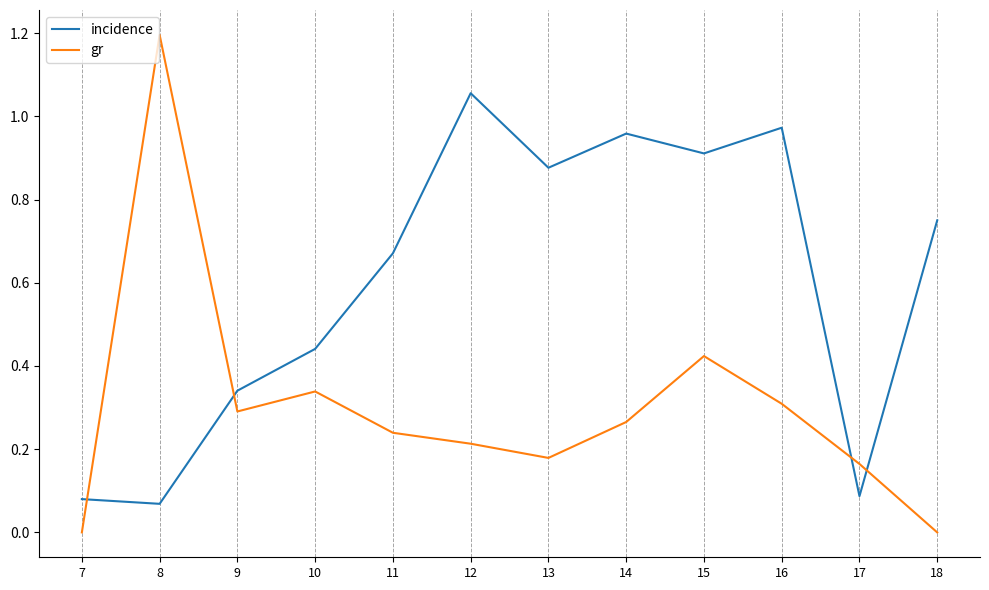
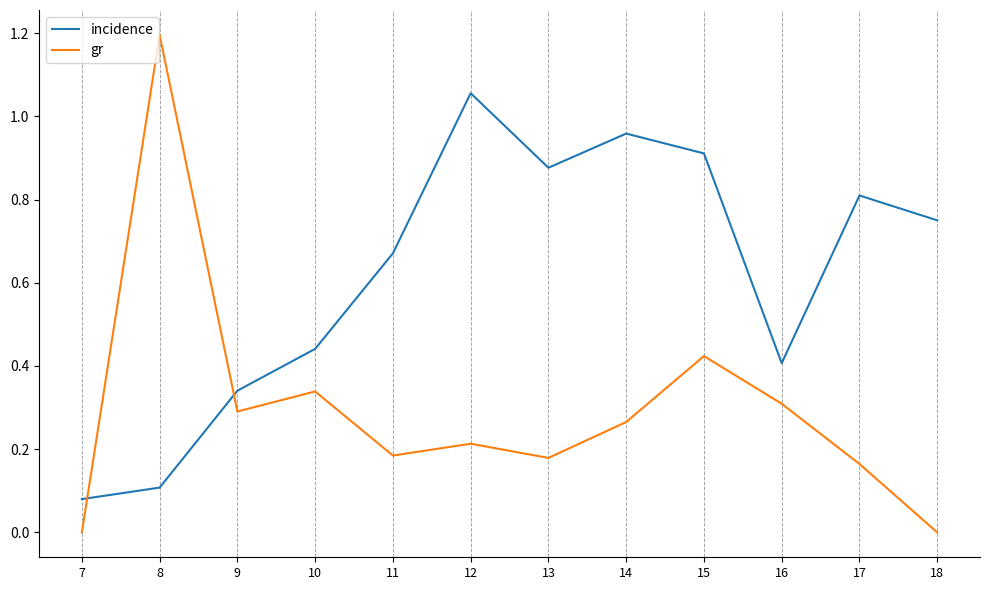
  {
    "incidence": {
      "7": 0.08,
-     "8": 0.07,
+     "8": 0.11,
      "9": 0.34,
      "10": 0.44,
      "11": 0.67,
      "12": 1.06,
      "13": 0.88,
      "14": 0.96,
      "15": 0.91,
-     "16": 0.97,
-     "17": 0.09,
+     "16": 0.41,
+     "17": 0.81,
      "18": 0.75
    },
    "gr": {
      "7": 0.00,
      "8": 1.20,
      "9": 0.29,
      "10": 0.34,
-     "11": 0.24,
+     "11": 0.18,
      "12": 0.21,
      "13": 0.18,
      "14": 0.27,
      "15": 0.42,
      "16": 0.31,
      "17": 0.16,
      "18": 0.00
    }
  }
